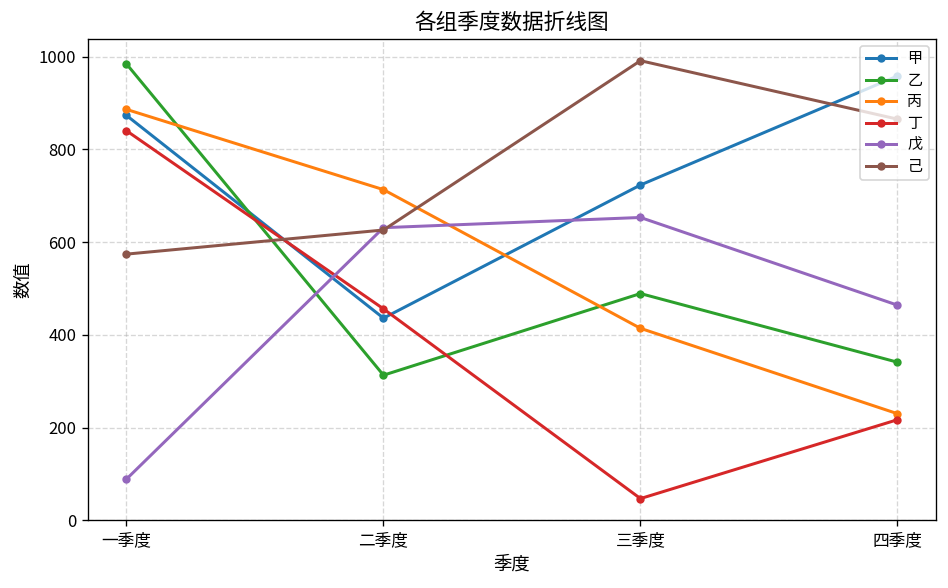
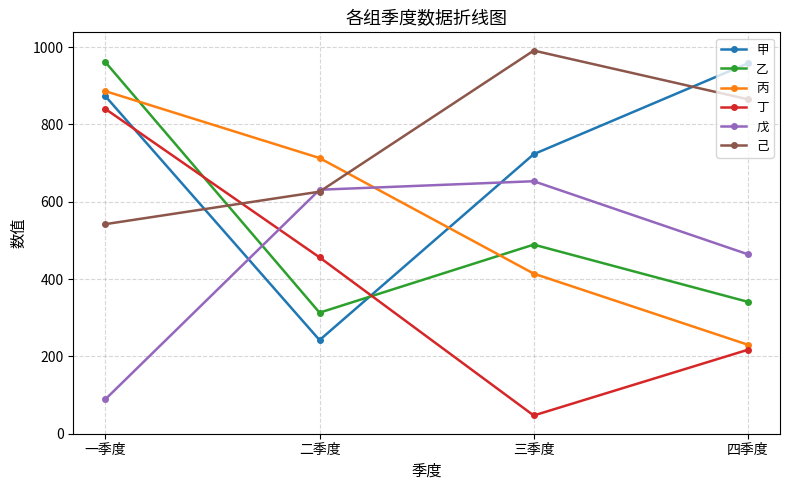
  {
    "甲": {
      "一季度": 870,
-     "二季度": 440,
+     "二季度": 240,
      "三季度": 720
    },
    "乙": {
-     "一季度": 980,
+     "一季度": 960,
      "二季度": 310,
      "三季度": 490,
      "四季度": 340
    },
    "丙": {
      "一季度": 890,
      "二季度": 710,
      "三季度": 410,
      "四季度": 230
    },
    "丁": {
      "一季度": 840,
      "二季度": 460,
      "三季度": 50,
      "四季度": 220
    },
    "戊": {
      "一季度": 90,
      "三季度": 650,
      "四季度": 460
    },
    "己": {
-     "一季度": 570,
+     "一季度": 540,
      "三季度": 990
    }
  }
